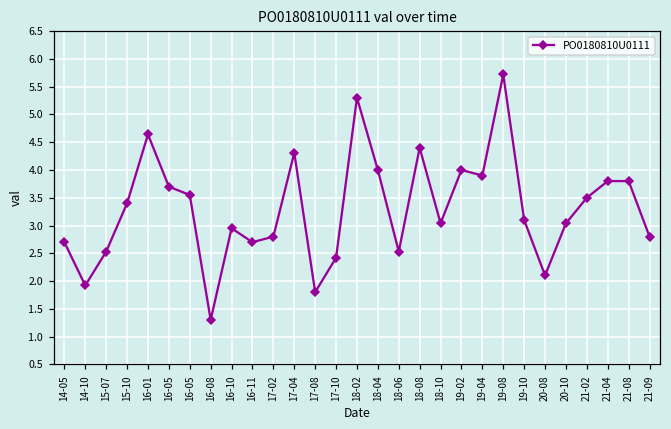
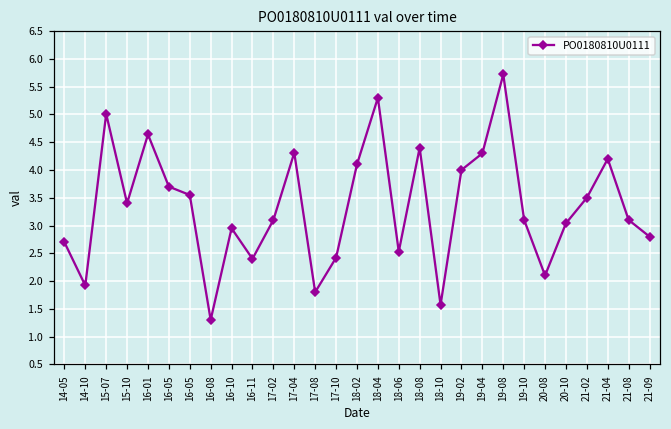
  {
    "14-05": 2.7,
    "14-10": 1.9,
-   "15-07": 2.5,
+   "15-07": 5.0,
    "15-10": 3.4,
    "16-01": 4.6,
    "16-08": 1.3,
    "16-10": 3.0,
-   "16-11": 2.7,
-   "17-02": 2.8,
+   "16-11": 2.4,
+   "17-02": 3.1,
    "17-04": 4.3,
    "17-08": 1.8,
    "17-10": 2.4,
-   "18-02": 5.3,
-   "18-04": 4.0,
+   "18-02": 4.1,
+   "18-04": 5.3,
    "18-06": 2.5,
    "18-08": 4.4,
-   "18-10": 3.0,
+   "18-10": 1.6,
    "19-02": 4.0,
-   "19-04": 3.9,
+   "19-04": 4.3,
    "19-08": 5.7,
    "19-10": 3.1,
    "20-08": 2.1,
    "20-10": 3.0,
    "21-02": 3.5,
-   "21-04": 3.8,
-   "21-08": 3.8,
+   "21-04": 4.2,
+   "21-08": 3.1,
    "21-09": 2.8
  }
